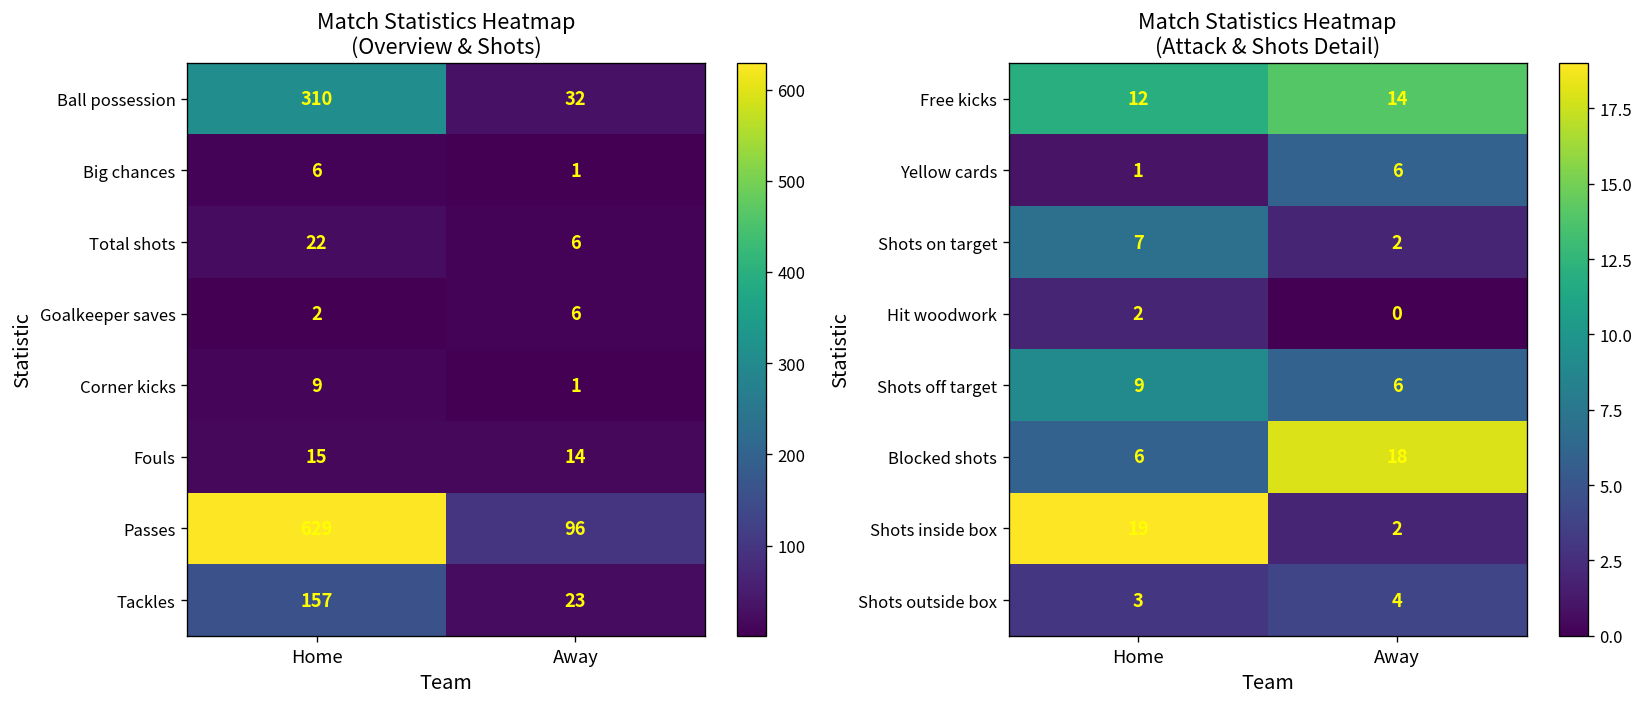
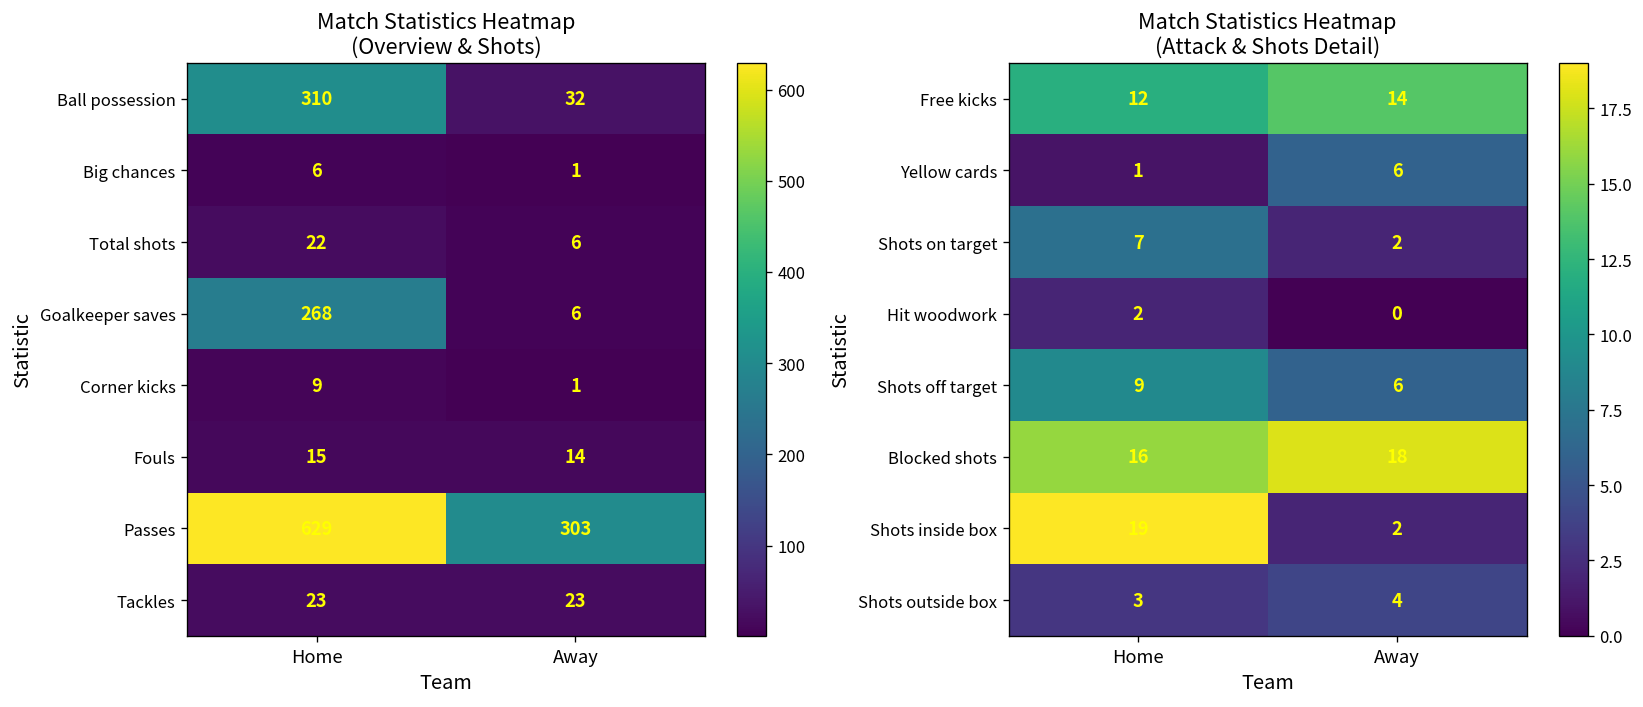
  {
    "Match Statistics Heatmap (Overview & Shots)": {
      "Ball possession": {
        "Home": 310,
        "Away": 32
      },
      "Big chances": {
        "Home": 6,
        "Away": 1
      },
      "Total shots": {
        "Home": 22,
        "Away": 6
      },
      "Goalkeeper saves": {
-       "Home": 2,
+       "Home": 268,
        "Away": 6
      },
      "Corner kicks": {
        "Home": 9,
        "Away": 1
      },
      "Fouls": {
        "Home": 15,
        "Away": 14
      },
      "Passes": {
-       "Away": 96
+       "Away": 303
      },
      "Tackles": {
-       "Home": 157,
+       "Home": 23,
        "Away": 23
      }
    },
    "Match Statistics Heatmap (Attack & Shots Detail)": {
      "Free kicks": {
        "Home": 12,
        "Away": 14
      },
      "Yellow cards": {
        "Home": 1,
        "Away": 6
      },
      "Shots on target": {
        "Home": 7,
        "Away": 2
      },
      "Hit woodwork": {
        "Home": 2,
        "Away": 0
      },
      "Shots off target": {
        "Home": 9,
        "Away": 6
      },
      "Blocked shots": {
-       "Home": 6
+       "Home": 16
      },
      "Shots inside box": {
        "Away": 2
      },
      "Shots outside box": {
        "Home": 3,
        "Away": 4
      }
    }
  }
